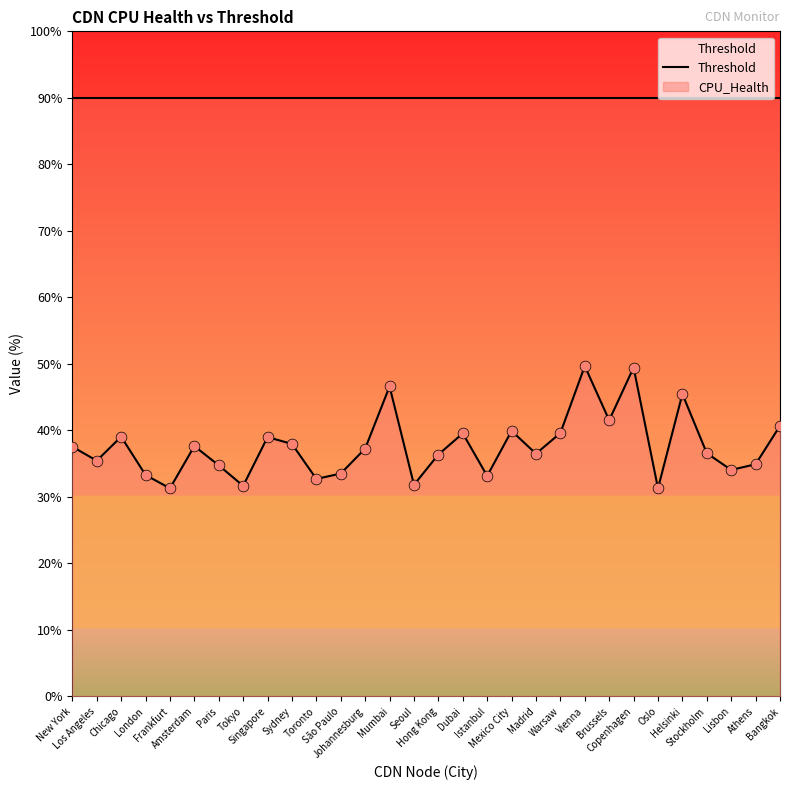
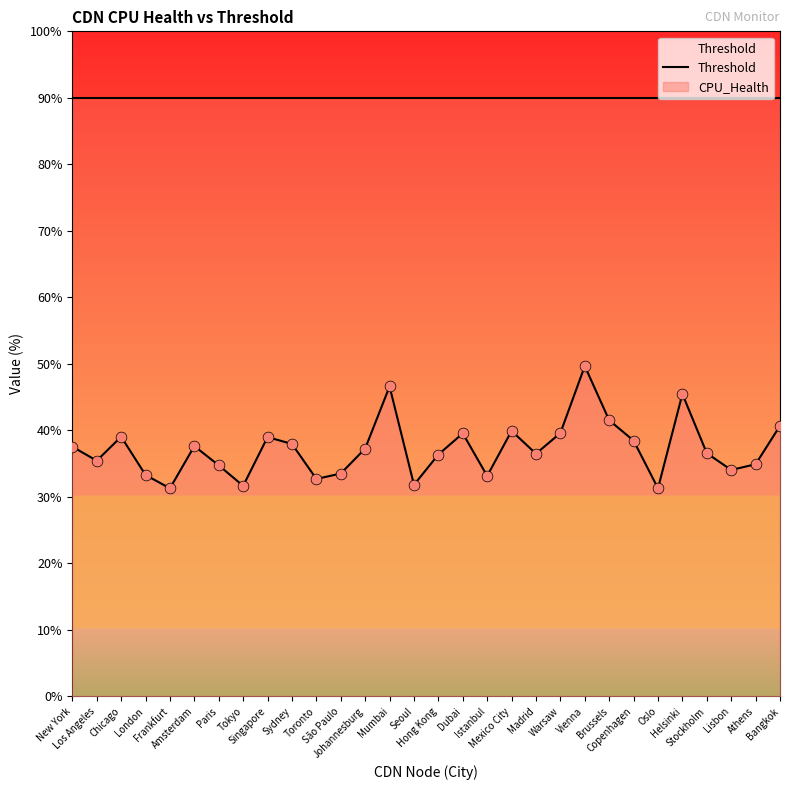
  {
    "CPU_Health": {
      "New York": "38%",
      "Los Angeles": "35%",
      "Chicago": "39%",
      "London": "33%",
      "Frankfurt": "31%",
      "Amsterdam": "38%",
      "Paris": "35%",
      "Tokyo": "32%",
      "Singapore": "39%",
      "Sydney": "38%",
      "Toronto": "33%",
      "São Paulo": "34%",
      "Johannesburg": "37%",
      "Mumbai": "47%",
      "Seoul": "32%",
      "Hong Kong": "36%",
      "Dubai": "40%",
      "Istanbul": "33%",
      "Mexico City": "40%",
      "Madrid": "36%",
      "Warsaw": "40%",
      "Vienna": "50%",
      "Brussels": "42%",
-     "Copenhagen": "49%",
+     "Copenhagen": "38%",
      "Oslo": "31%",
      "Helsinki": "45%",
      "Stockholm": "37%",
      "Lisbon": "34%",
      "Athens": "35%",
      "Bangkok": "41%"
    }
  }
